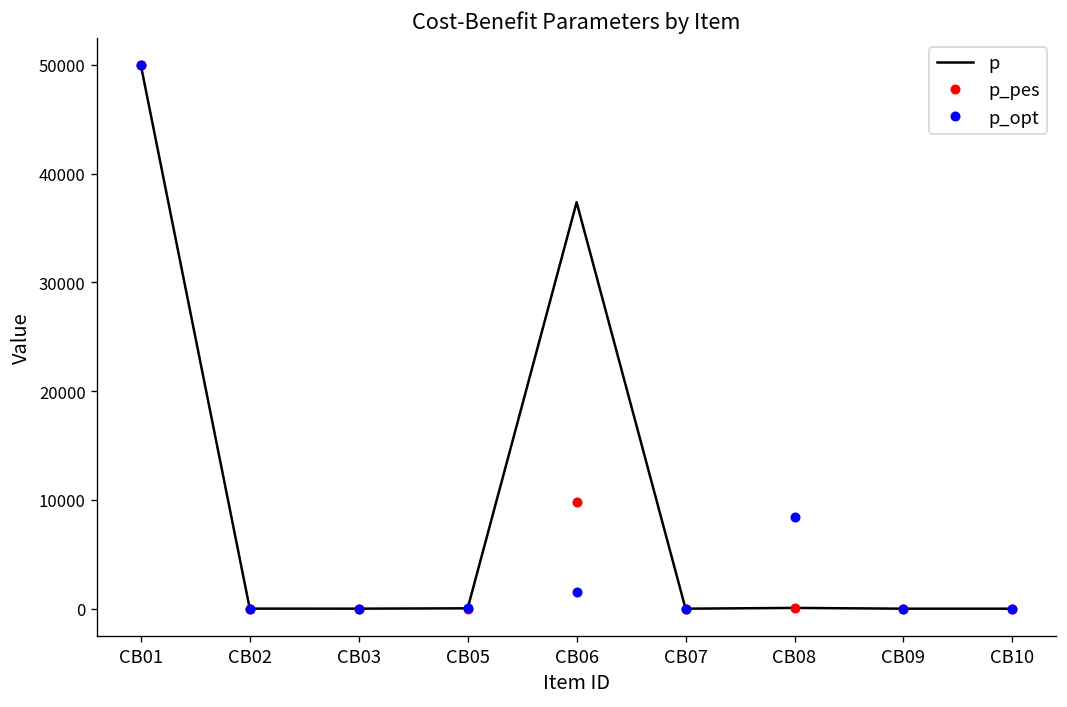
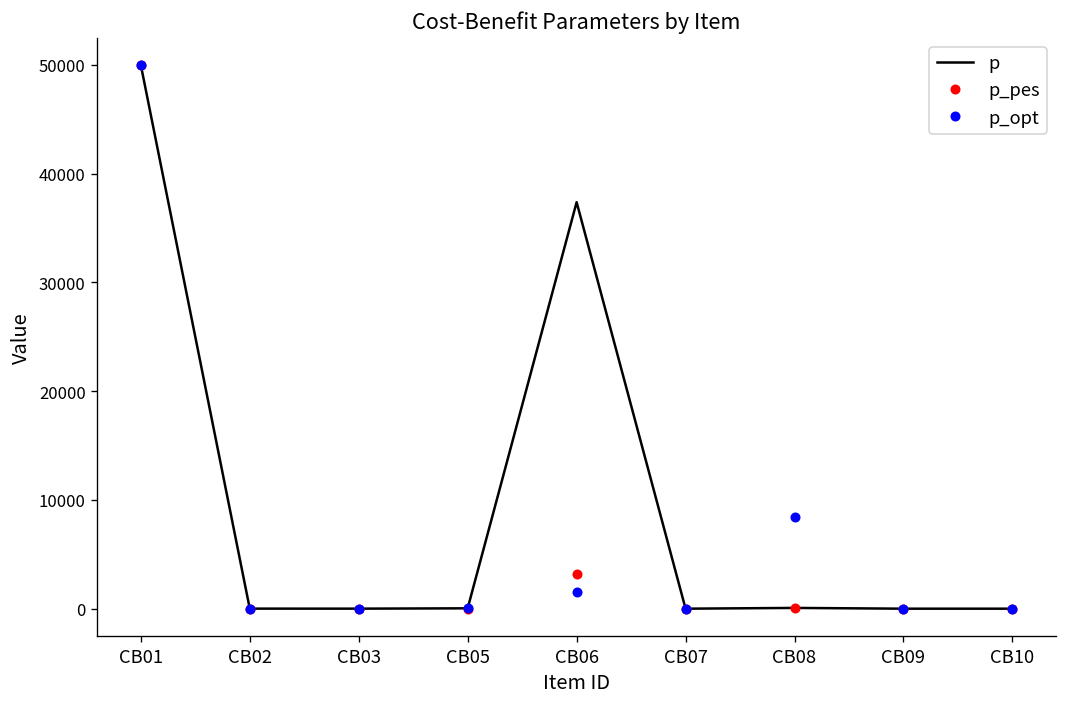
  {
    "p": {
      "CB06": 37000
    },
    "p_pes": {
-     "CB06": 10000
+     "CB06": 3000
    },
    "p_opt": {
      "CB06": 2000,
      "CB08": 8000
    }
  }
